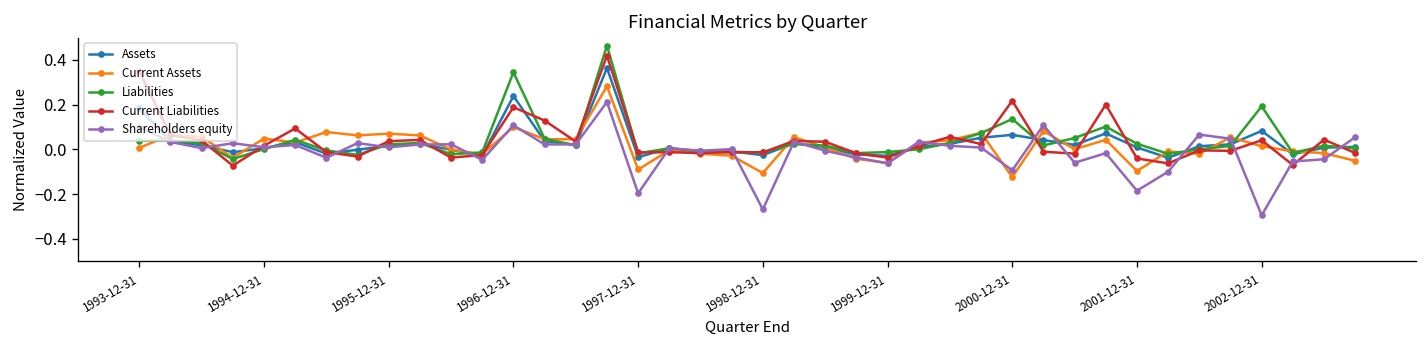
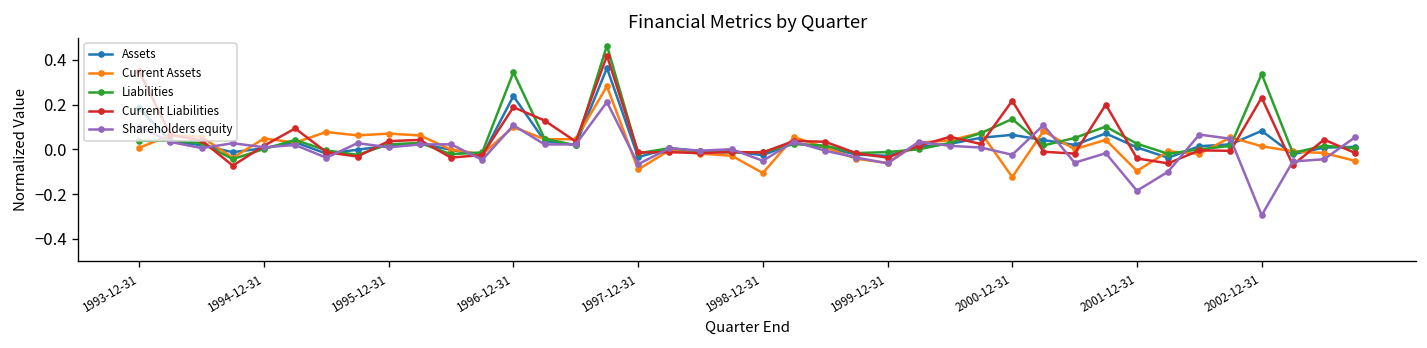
  {
    "Assets": {
      "1996-12-31": 0.24,
      "1997-12-31": -0.03,
      "2000-12-31": 0.07,
      "2001-12-31": 0.01,
      "2002-12-31": 0.08
    },
    "Current Assets": {
      "1993-12-31": 0.01,
      "1994-12-31": 0.05,
      "1995-12-31": 0.07,
      "1997-12-31": -0.09,
      "1998-12-31": -0.11,
      "2000-12-31": -0.12,
      "2001-12-31": -0.10,
      "2002-12-31": 0.01
    },
    "Liabilities": {
      "1993-12-31": 0.04,
      "1996-12-31": 0.34,
      "1999-12-31": -0.01,
      "2000-12-31": 0.14,
      "2001-12-31": 0.03,
-     "2002-12-31": 0.19
+     "2002-12-31": 0.34
    },
    "Current Liabilities": {
      "1995-12-31": 0.04,
      "1996-12-31": 0.19,
      "2000-12-31": 0.22,
      "2001-12-31": -0.04,
-     "2002-12-31": 0.04
+     "2002-12-31": 0.23
    },
    "Shareholders equity": {
-     "1997-12-31": -0.20,
-     "1998-12-31": -0.27,
-     "2000-12-31": -0.09,
+     "1997-12-31": -0.07,
+     "1998-12-31": -0.05,
+     "2000-12-31": -0.02,
      "2001-12-31": -0.18,
      "2002-12-31": -0.29
    }
  }
